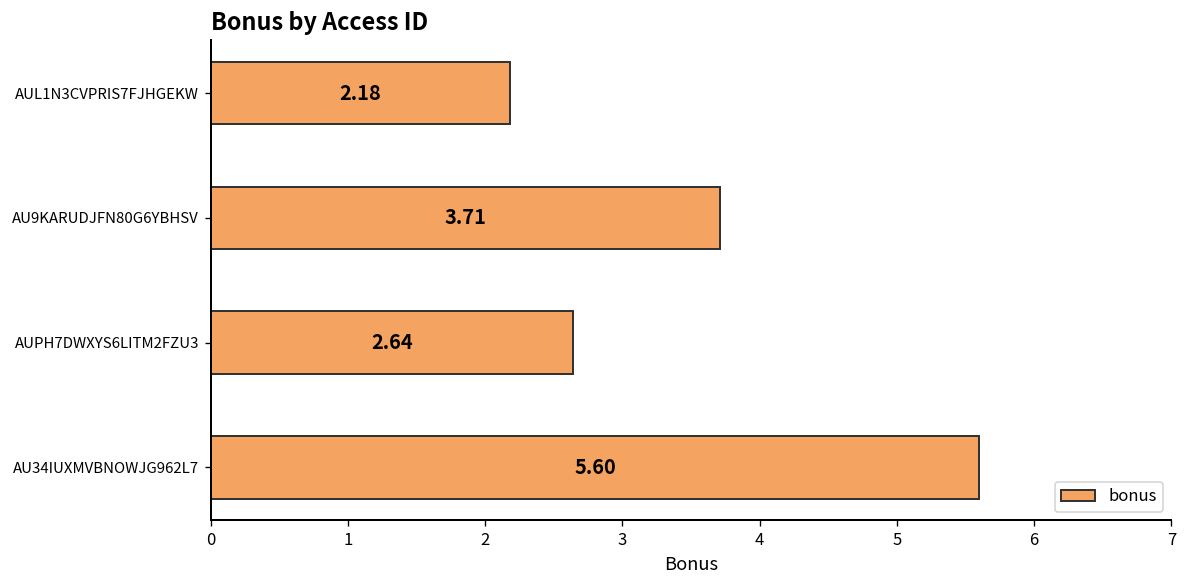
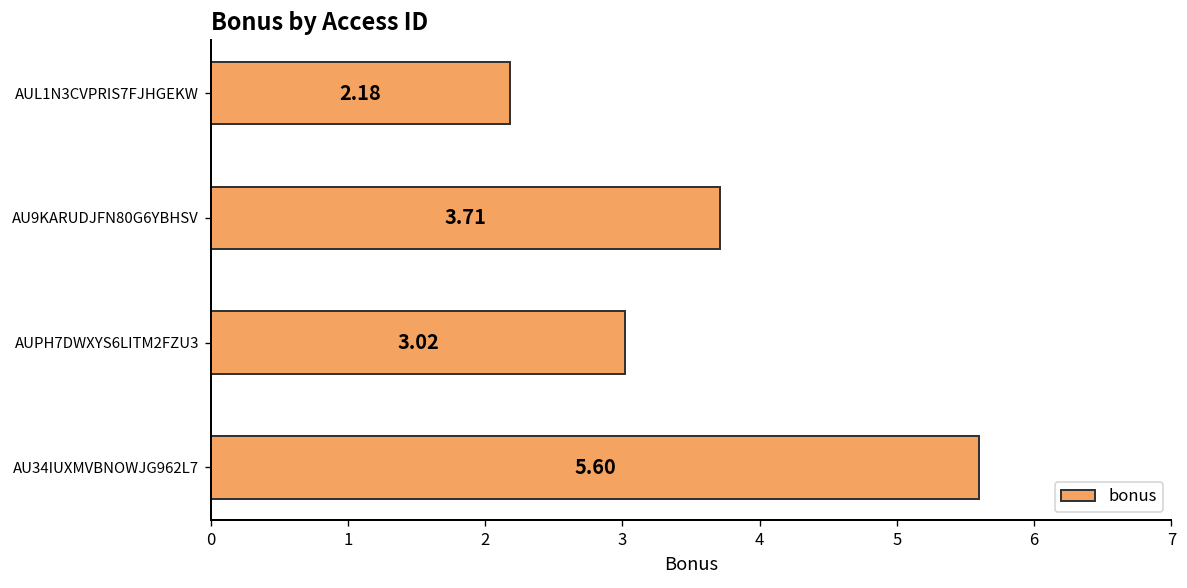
  {
    "AUL1N3CVPRIS7FJHGEKW": 2.18,
    "AU9KARUDJFN80G6YBHSV": 3.71,
-   "AUPH7DWXYS6LITM2FZU3": 2.64,
+   "AUPH7DWXYS6LITM2FZU3": 3.02,
    "AU34IUXMVBNOWJG962L7": 5.60
  }
